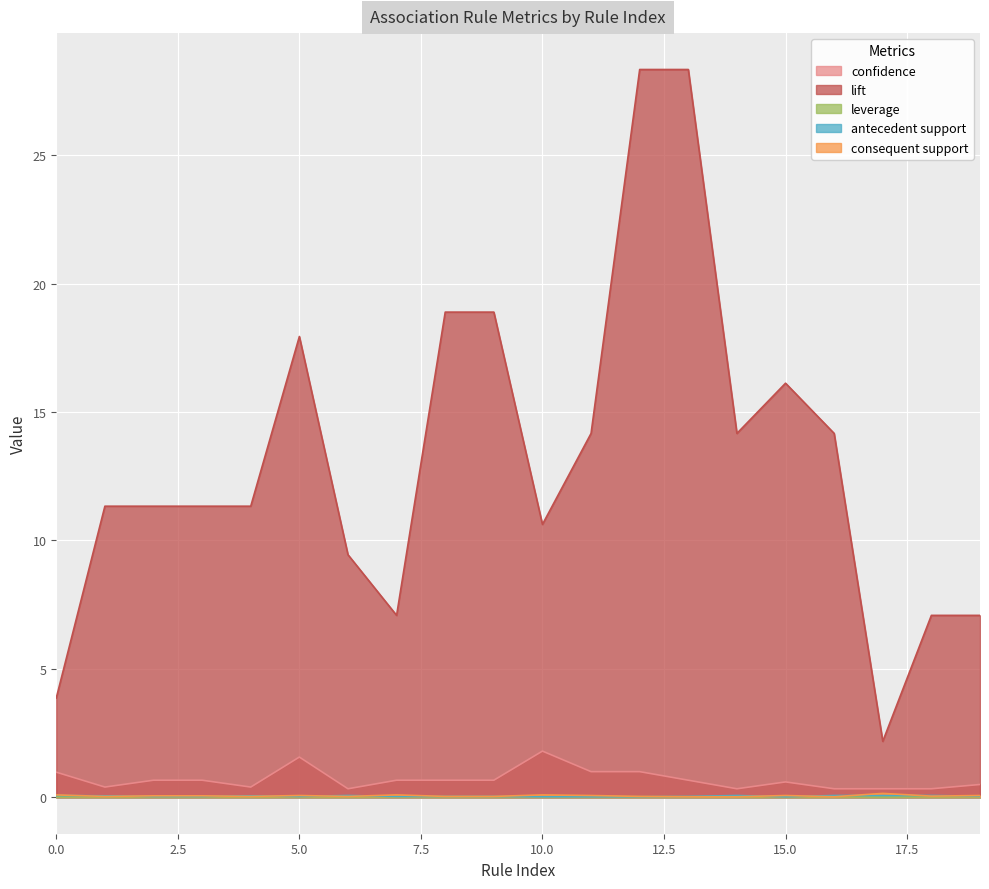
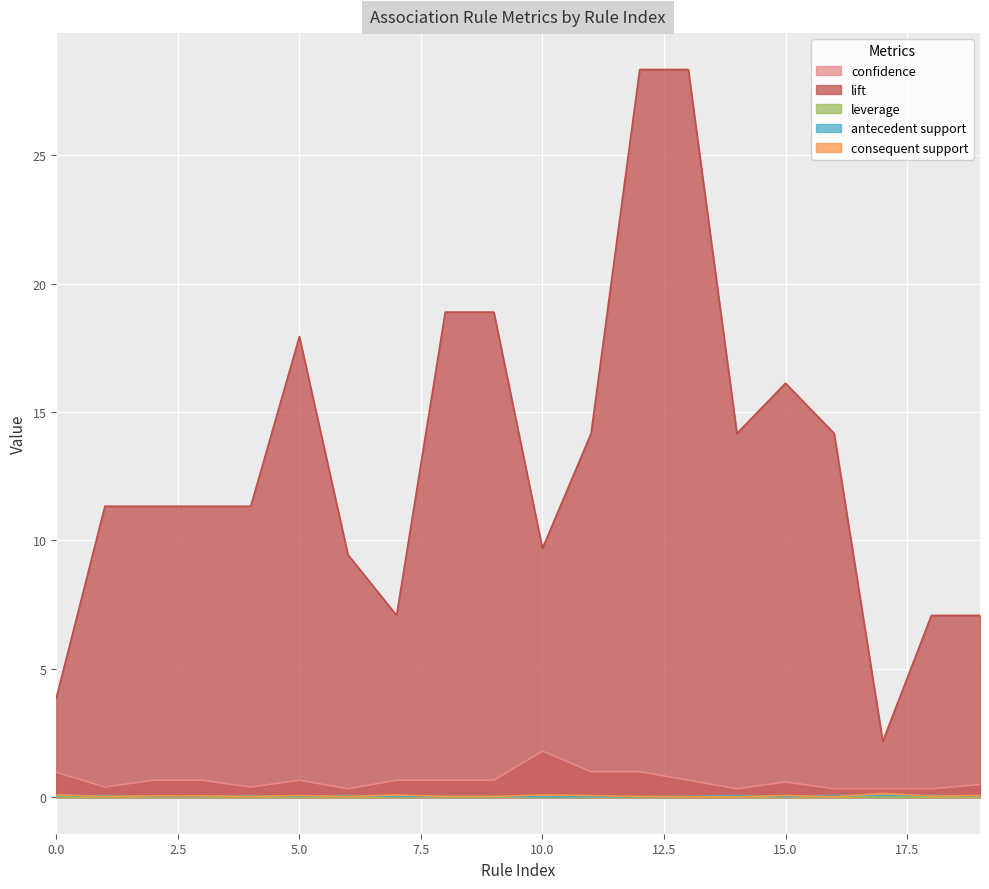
  {
    "confidence": {
      "0.0": 1.0,
-     "5.0": 1.6,
+     "5.0": 0.7,
      "10.0": 1.8,
      "15.0": 0.6
    },
    "lift": {
      "0.0": 3.9,
      "5.0": 17.9,
-     "10.0": 10.6,
+     "10.0": 9.7,
      "15.0": 16.1
    }
  }
